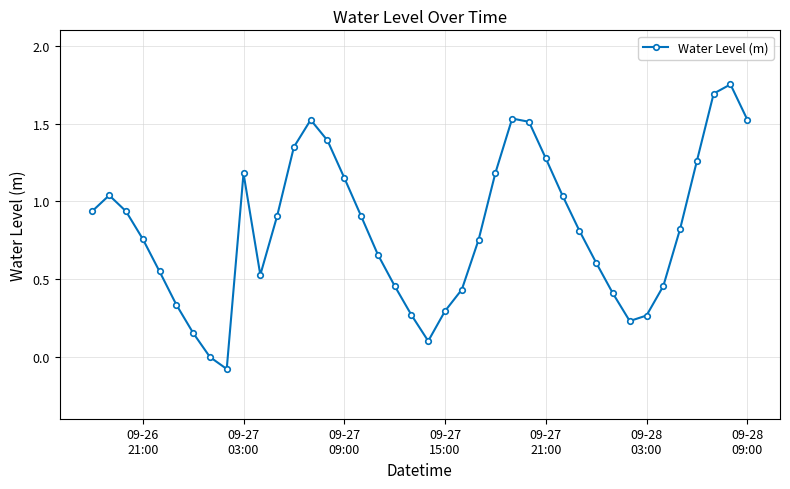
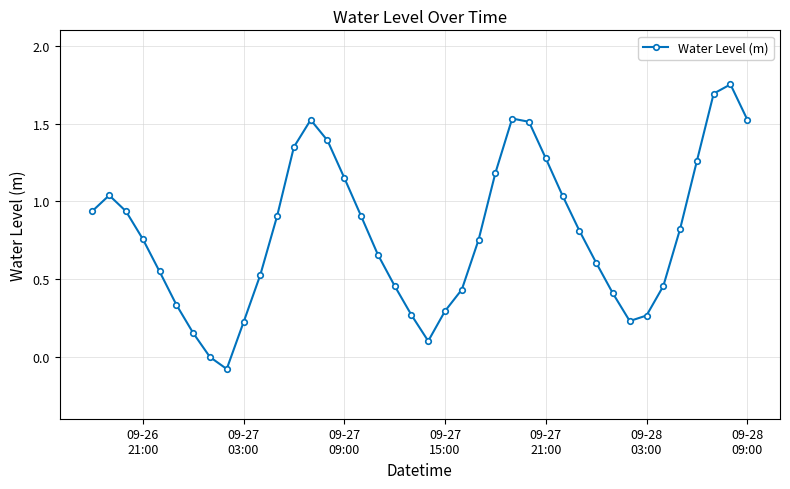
  {
    "09-26 21:00": 0.76,
-   "09-27 03:00": 1.18,
+   "09-27 03:00": 0.22,
    "09-27 09:00": 1.15,
    "09-27 15:00": 0.29,
    "09-27 21:00": 1.28,
    "09-28 03:00": 0.26,
    "09-28 09:00": 1.53
  }
